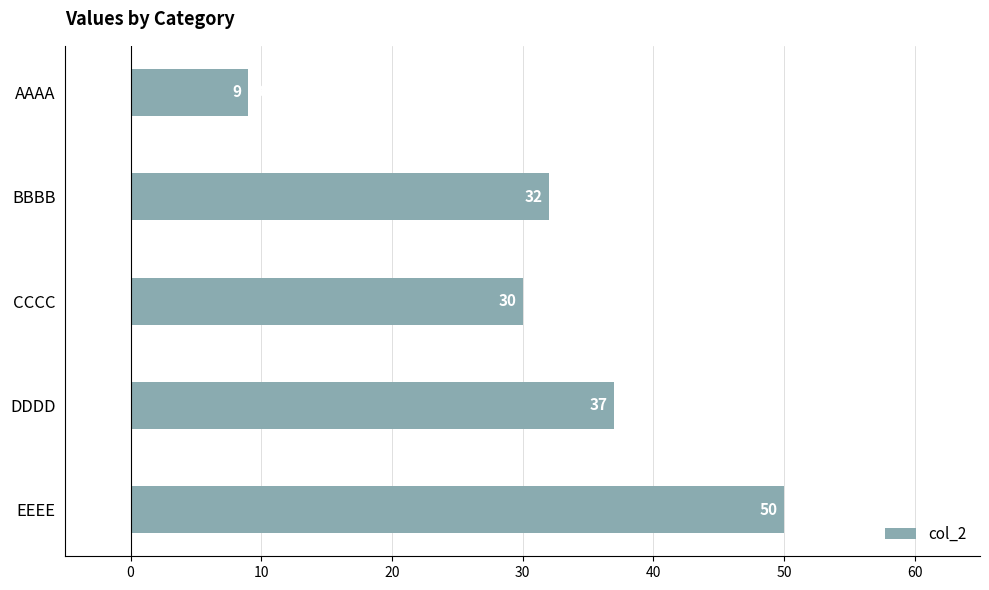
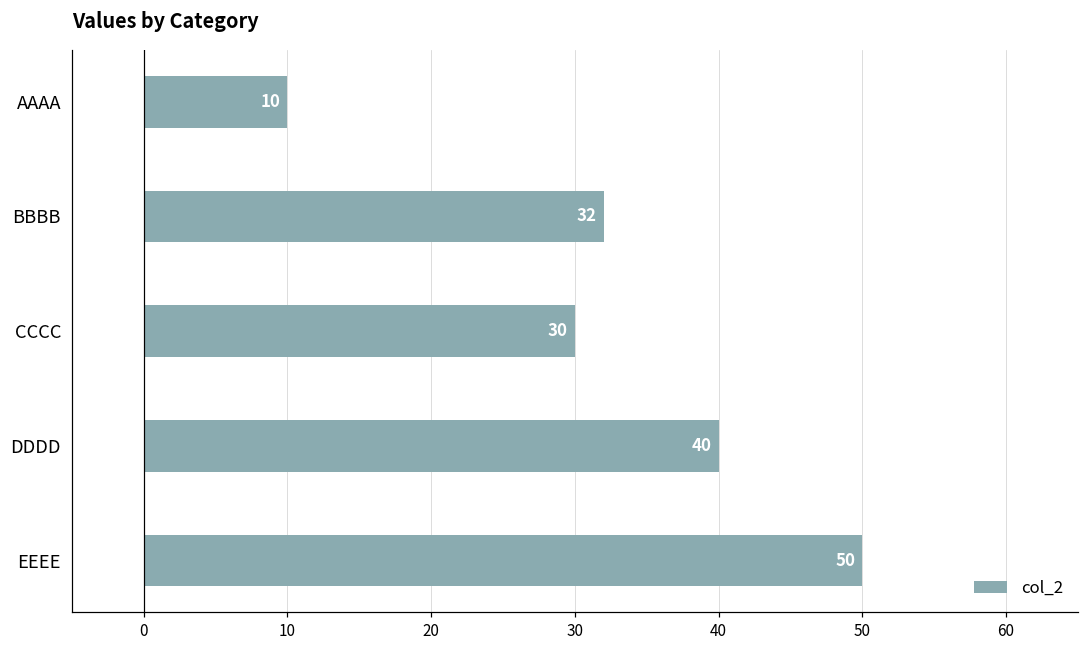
  {
-   "AAAA": 9,
+   "AAAA": 10,
    "BBBB": 32,
    "CCCC": 30,
-   "DDDD": 37,
+   "DDDD": 40,
    "EEEE": 50
  }
